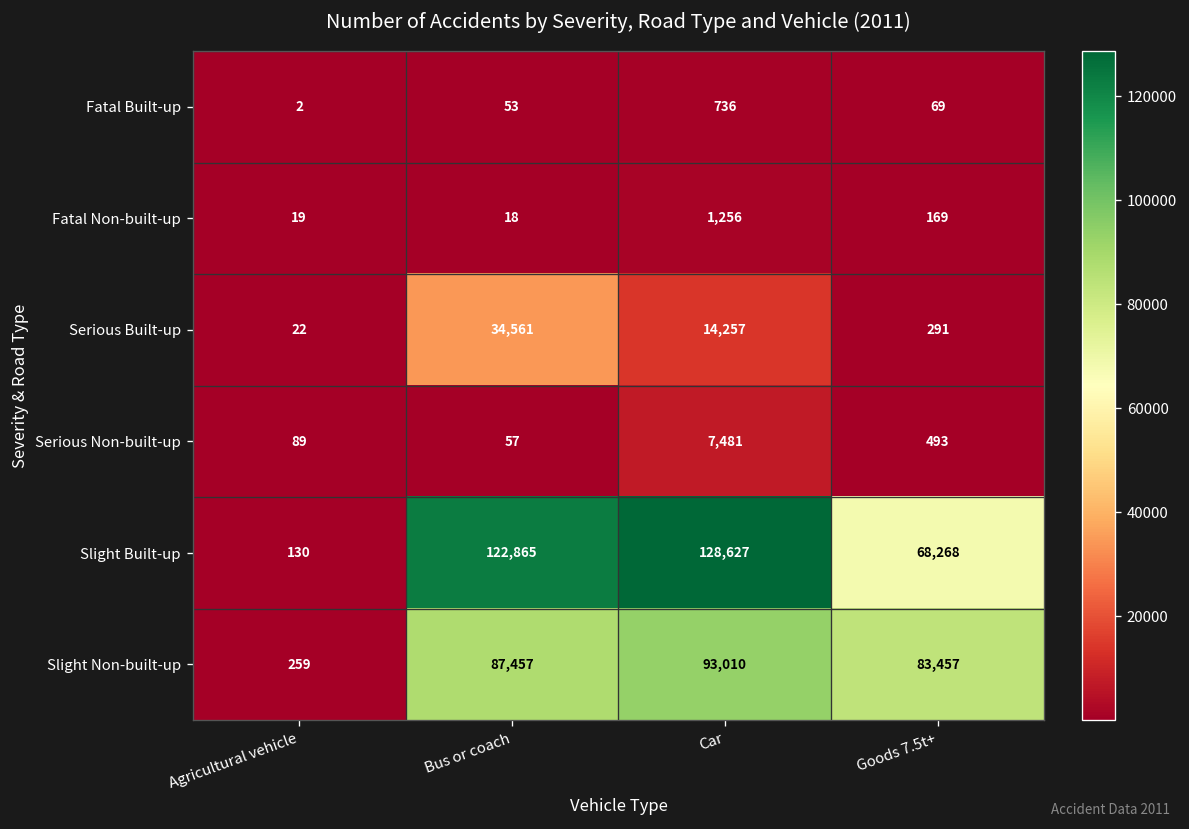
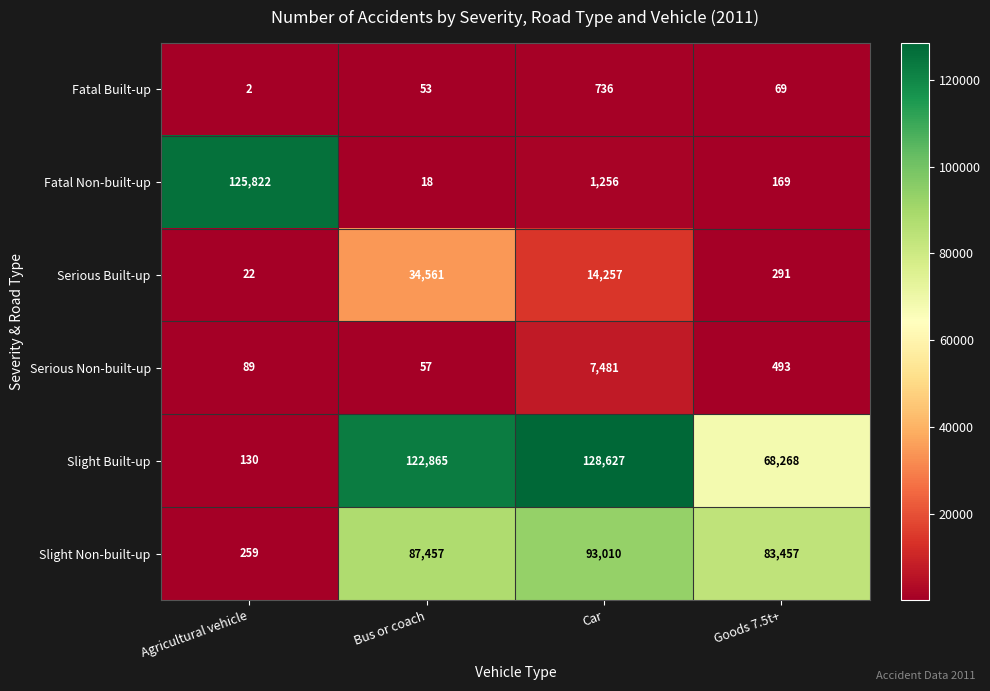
  {
    "Fatal Built-up": {
      "Agricultural vehicle": "2",
      "Bus or coach": "53",
      "Car": "736",
      "Goods 7.5t+": "69"
    },
    "Fatal Non-built-up": {
-     "Agricultural vehicle": "19",
+     "Agricultural vehicle": "125,822",
      "Bus or coach": "18",
      "Car": "1,256",
      "Goods 7.5t+": "169"
    },
    "Serious Built-up": {
      "Agricultural vehicle": "22",
      "Bus or coach": "34,561",
      "Car": "14,257",
      "Goods 7.5t+": "291"
    },
    "Serious Non-built-up": {
      "Agricultural vehicle": "89",
      "Bus or coach": "57",
      "Car": "7,481",
      "Goods 7.5t+": "493"
    },
    "Slight Built-up": {
      "Agricultural vehicle": "130",
      "Bus or coach": "122,865",
      "Car": "128,627",
      "Goods 7.5t+": "68,268"
    },
    "Slight Non-built-up": {
      "Agricultural vehicle": "259",
      "Bus or coach": "87,457",
      "Car": "93,010",
      "Goods 7.5t+": "83,457"
    }
  }
